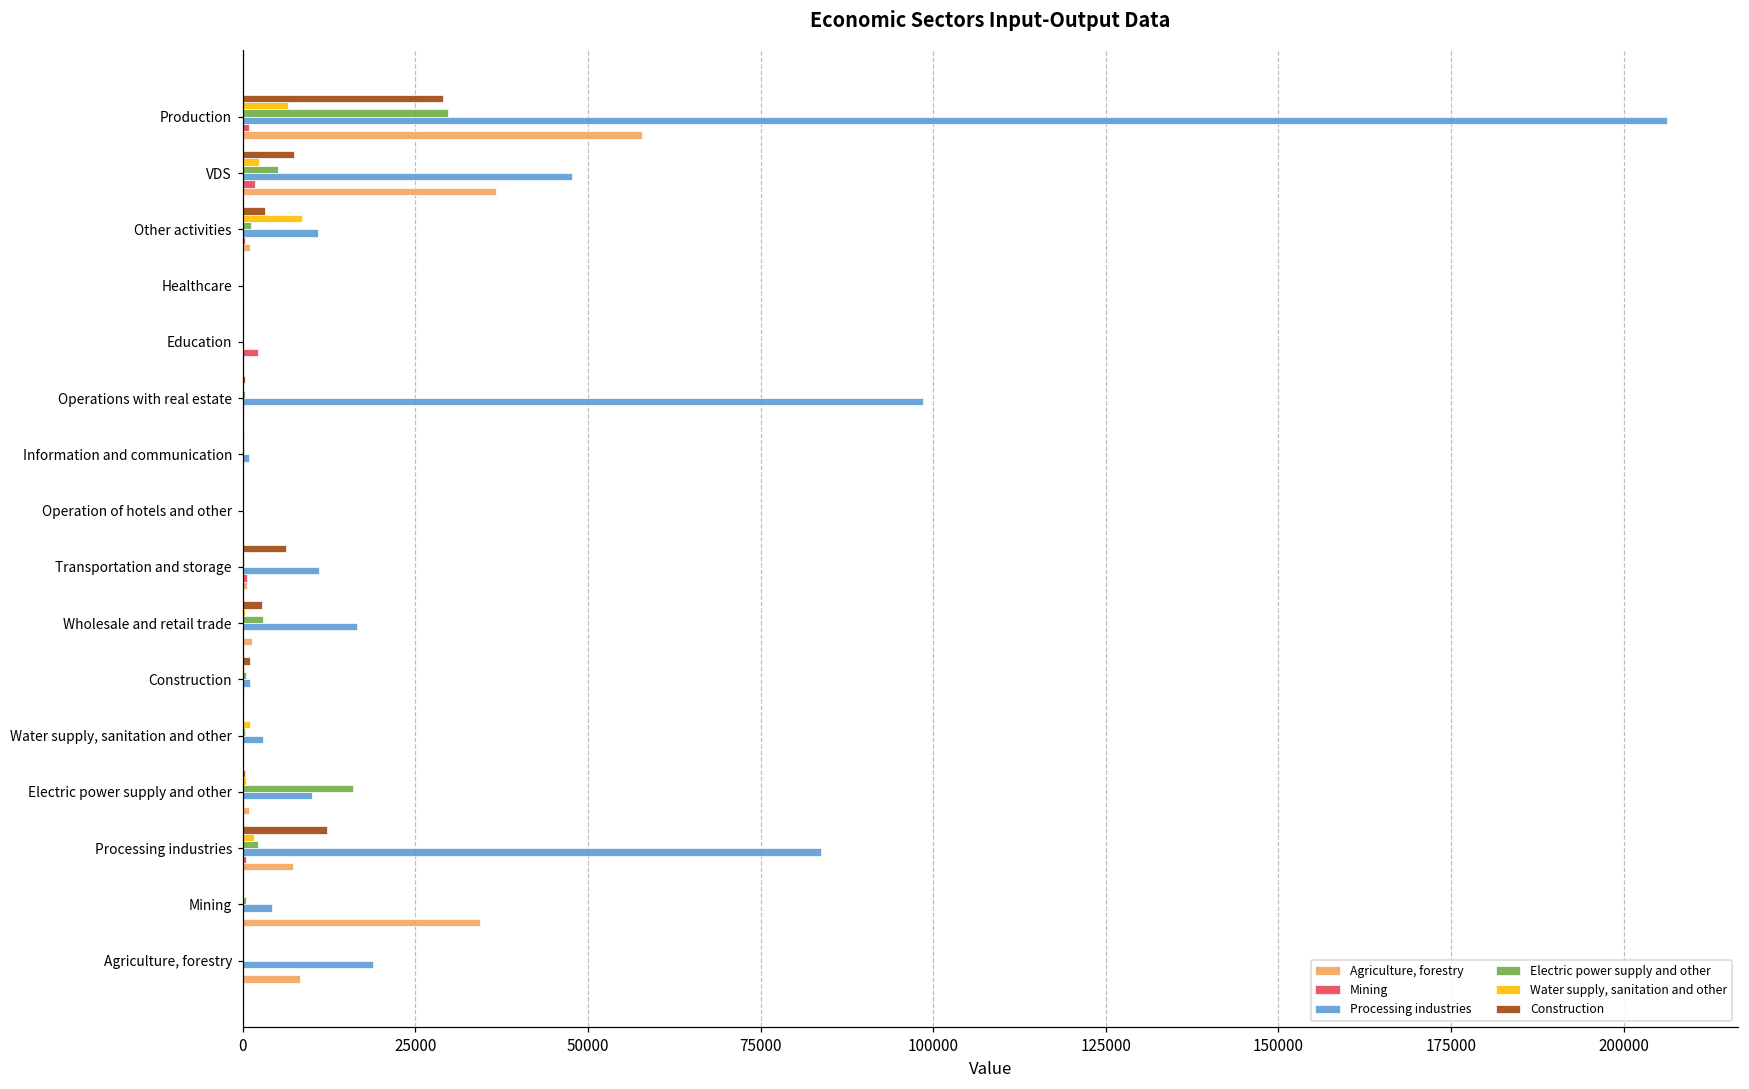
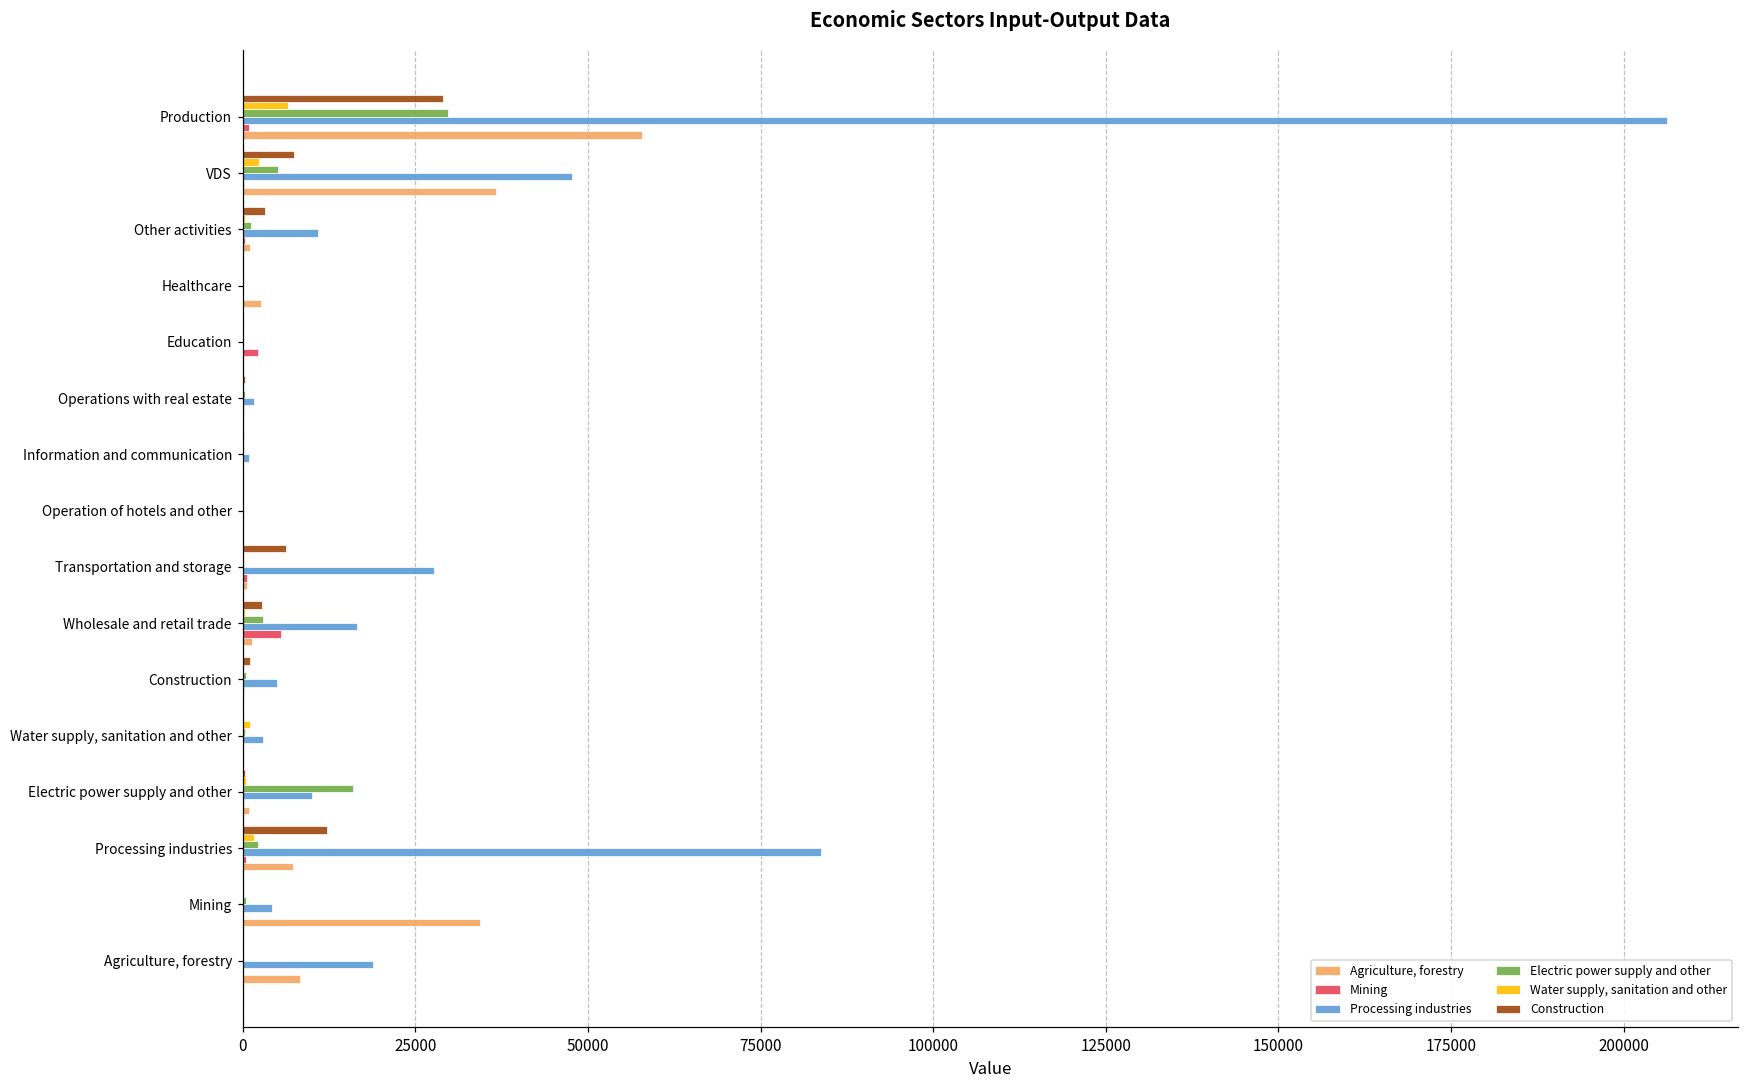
  {
    "Agriculture, forestry": {
      "Production": 58000,
      "VDS": 37000,
      "Other activities": 1000,
-     "Healthcare": 0,
+     "Healthcare": 3000,
      "Transportation and storage": 1000,
      "Wholesale and retail trade": 1000,
      "Electric power supply and other": 1000,
      "Processing industries": 7000,
      "Mining": 34000,
      "Agriculture, forestry": 8000
    },
    "Mining": {
      "Production": 1000,
-     "VDS": 2000,
+     "VDS": 0,
      "Education": 2000,
      "Transportation and storage": 1000,
-     "Wholesale and retail trade": 0,
+     "Wholesale and retail trade": 6000,
      "Processing industries": 0
    },
    "Processing industries": {
      "Production": 206000,
      "VDS": 48000,
      "Other activities": 11000,
-     "Operations with real estate": 99000,
+     "Operations with real estate": 2000,
      "Information and communication": 1000,
-     "Transportation and storage": 11000,
+     "Transportation and storage": 28000,
      "Wholesale and retail trade": 17000,
-     "Construction": 1000,
+     "Construction": 5000,
      "Water supply, sanitation and other": 3000,
      "Electric power supply and other": 10000,
      "Processing industries": 84000,
      "Mining": 4000,
      "Agriculture, forestry": 19000
    },
    "Electric power supply and other": {
      "Production": 30000,
      "VDS": 5000,
      "Other activities": 1000,
      "Wholesale and retail trade": 3000,
      "Construction": 0,
      "Electric power supply and other": 16000,
      "Processing industries": 2000,
      "Mining": 1000
    },
    "Water supply, sanitation and other": {
      "Production": 7000,
      "VDS": 2000,
-     "Other activities": 9000,
+     "Other activities": 0,
      "Water supply, sanitation and other": 1000,
      "Electric power supply and other": 1000,
      "Processing industries": 2000
    },
    "Construction": {
      "Production": 29000,
      "VDS": 7000,
      "Other activities": 3000,
      "Operations with real estate": 0,
      "Transportation and storage": 6000,
      "Wholesale and retail trade": 3000,
      "Construction": 1000,
      "Processing industries": 12000
    }
  }
